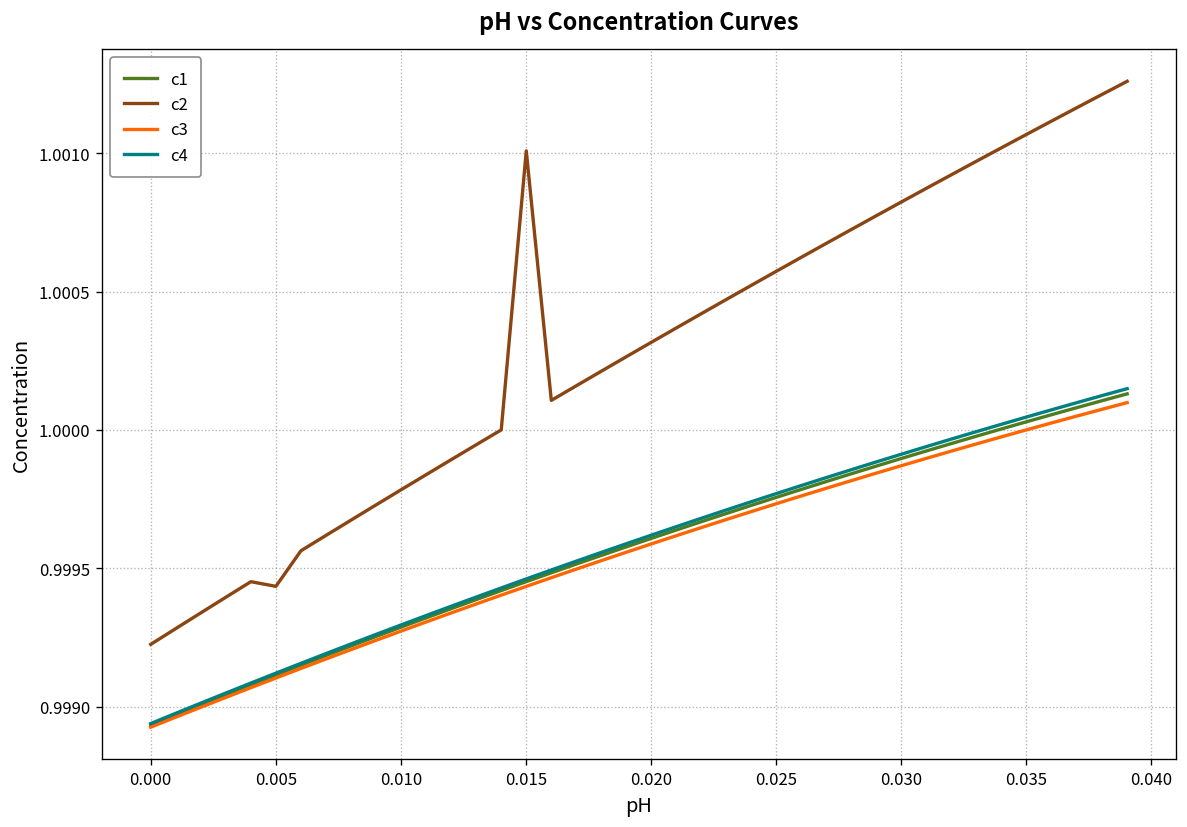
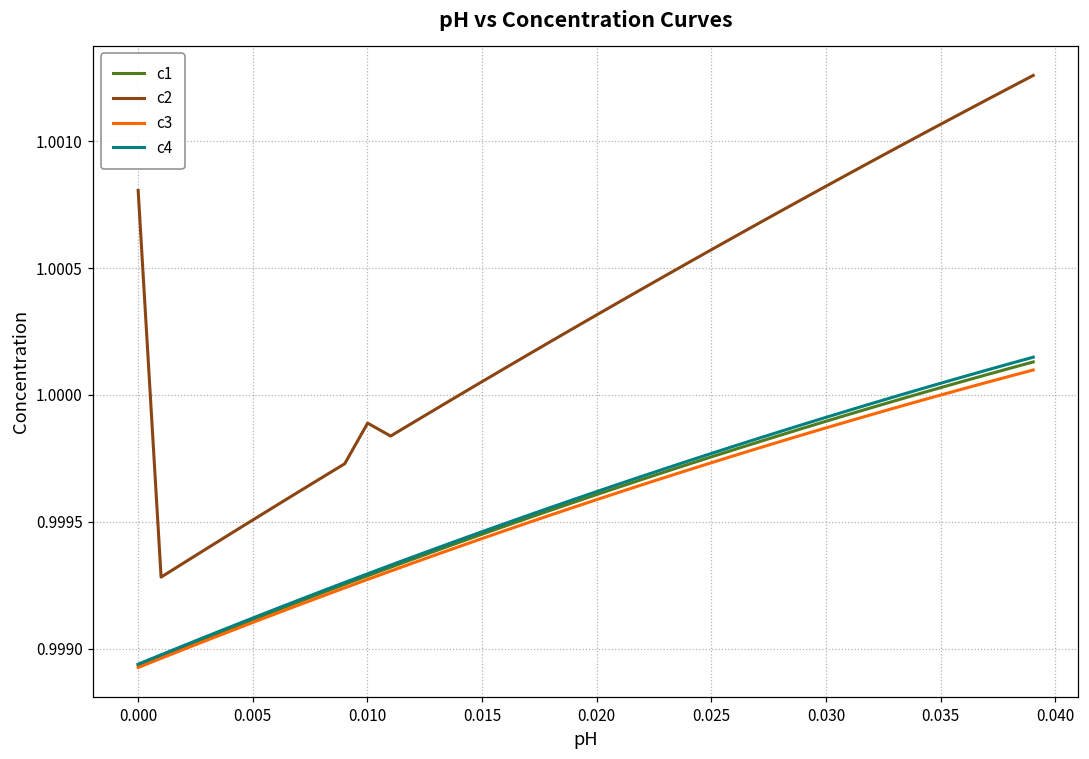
  {
    "c2": {
-     "0.000": 0.99923,
-     "0.005": 0.99943,
-     "0.010": 0.99978,
-     "0.015": 1.00101
+     "0.000": 1.00081,
+     "0.005": 0.99951,
+     "0.010": 0.99989,
+     "0.015": 1.00005
    },
    "c3": {
      "0.005": 0.99910,
      "0.010": 0.99927,
      "0.015": 0.99943
    }
  }
